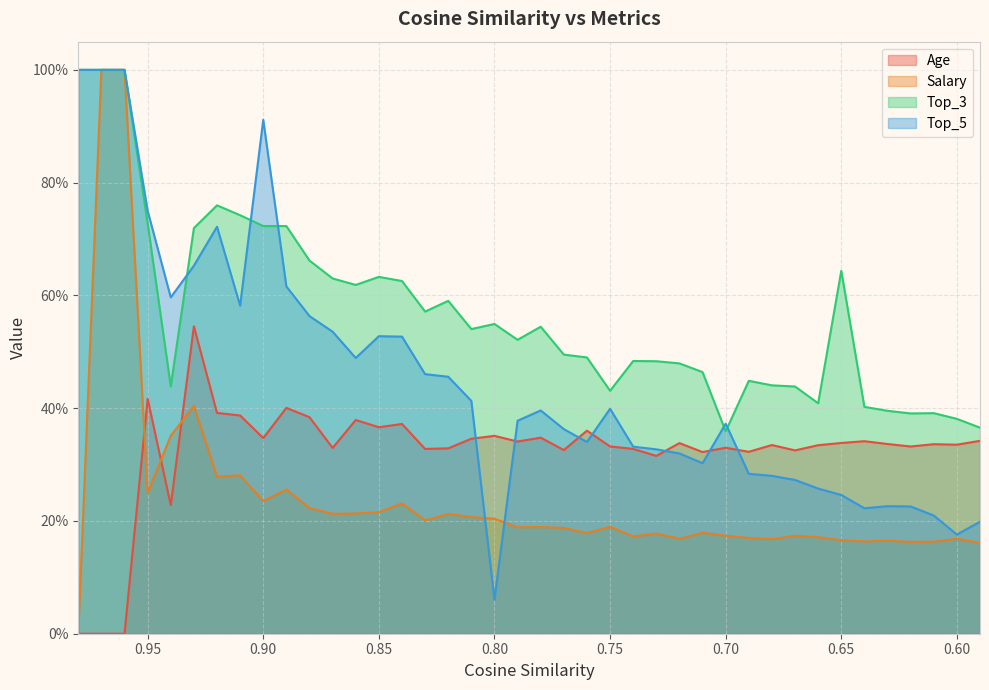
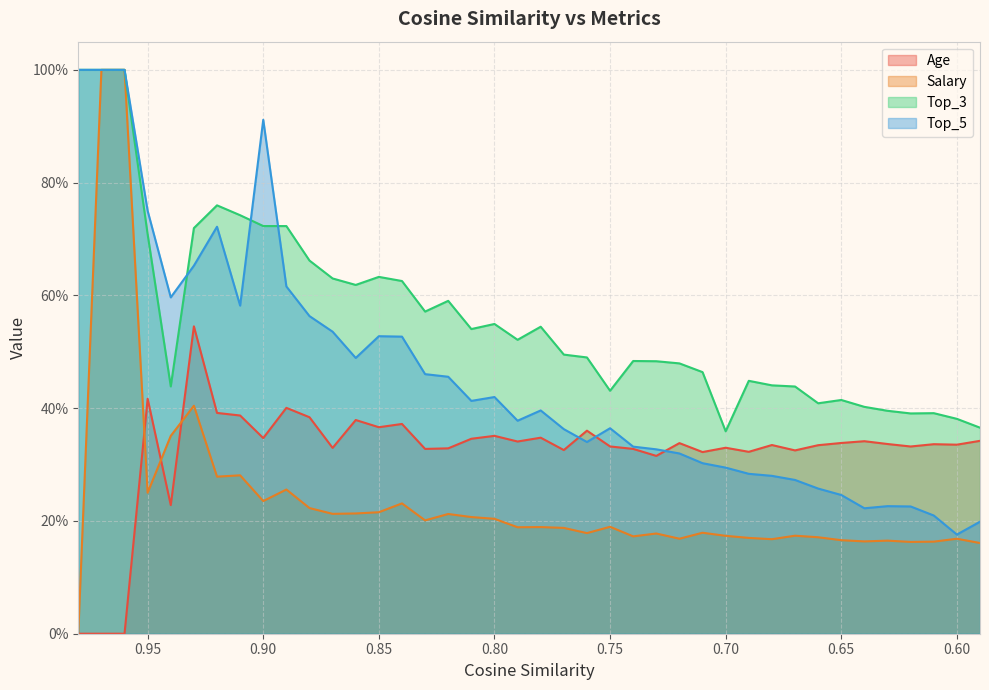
  {
    "Top_3": {
-     "0.95": "73%",
+     "0.95": "71%",
      "0.90": "72%",
      "0.85": "63%",
      "0.80": "55%",
      "0.75": "43%",
      "0.70": "36%",
-     "0.65": "64%",
+     "0.65": "41%",
      "0.60": "38%"
    },
    "Top_5": {
      "0.95": "75%",
      "0.90": "91%",
      "0.85": "53%",
-     "0.80": "6%",
-     "0.75": "40%",
-     "0.70": "37%",
+     "0.80": "42%",
+     "0.75": "36%",
+     "0.70": "29%",
      "0.65": "25%",
      "0.60": "18%"
    }
  }
